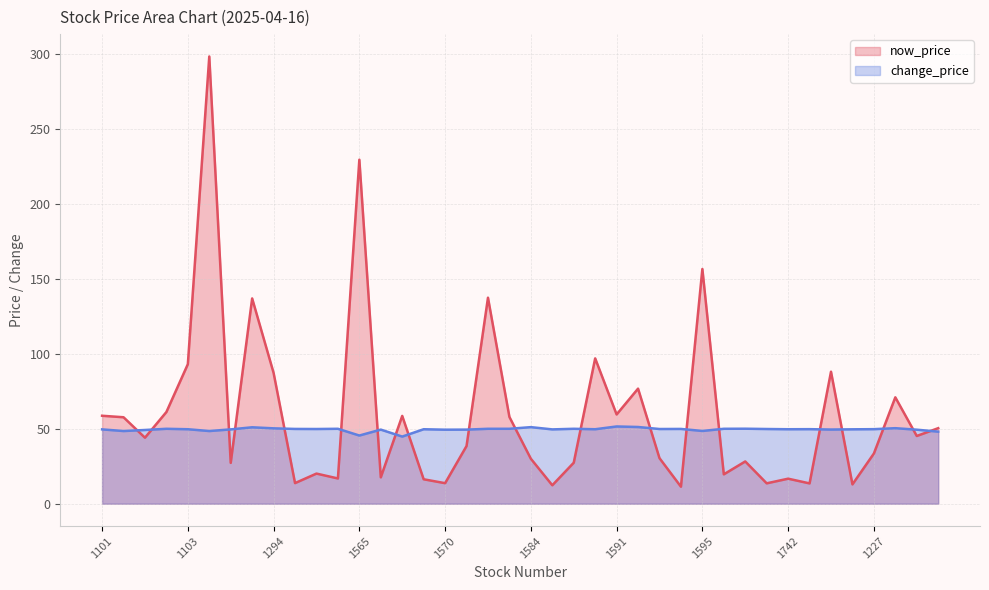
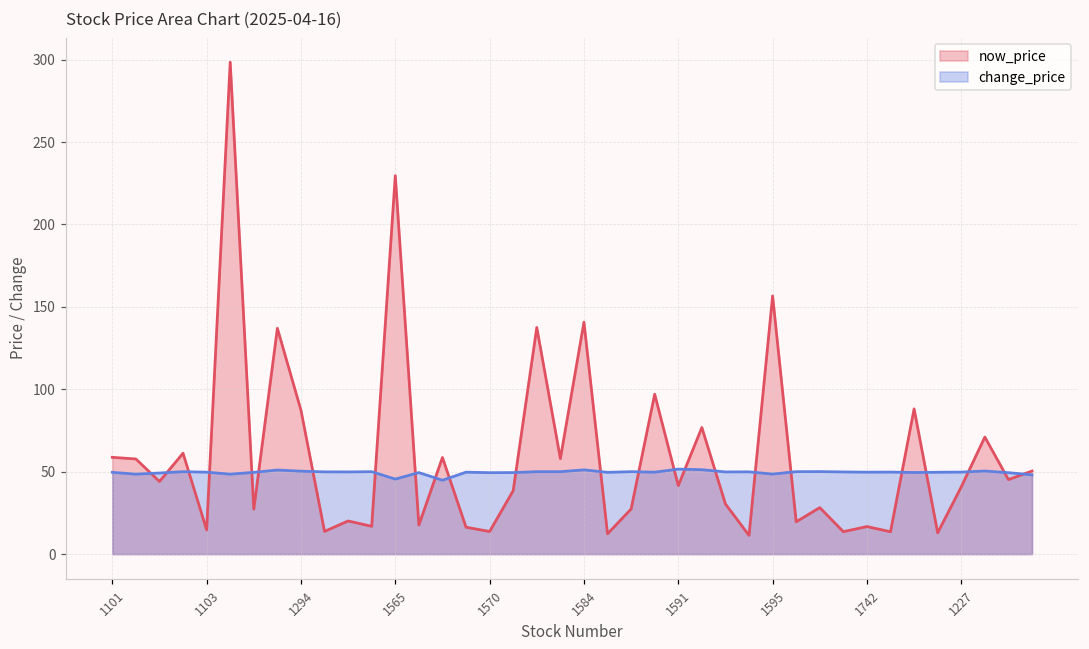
  {
    "now_price": {
      "1101": 59,
-     "1103": 93,
+     "1103": 15,
      "1294": 87,
      "1565": 230,
      "1570": 14,
-     "1584": 30,
-     "1591": 60,
+     "1584": 141,
+     "1591": 42,
      "1595": 157,
      "1742": 17,
-     "1227": 34
+     "1227": 41
    },
    "change_price": {
      "1101": 50,
      "1103": 50,
      "1294": 50,
      "1565": 46,
      "1570": 49,
      "1584": 51,
      "1591": 52,
      "1595": 49,
      "1742": 50,
      "1227": 50
    }
  }
